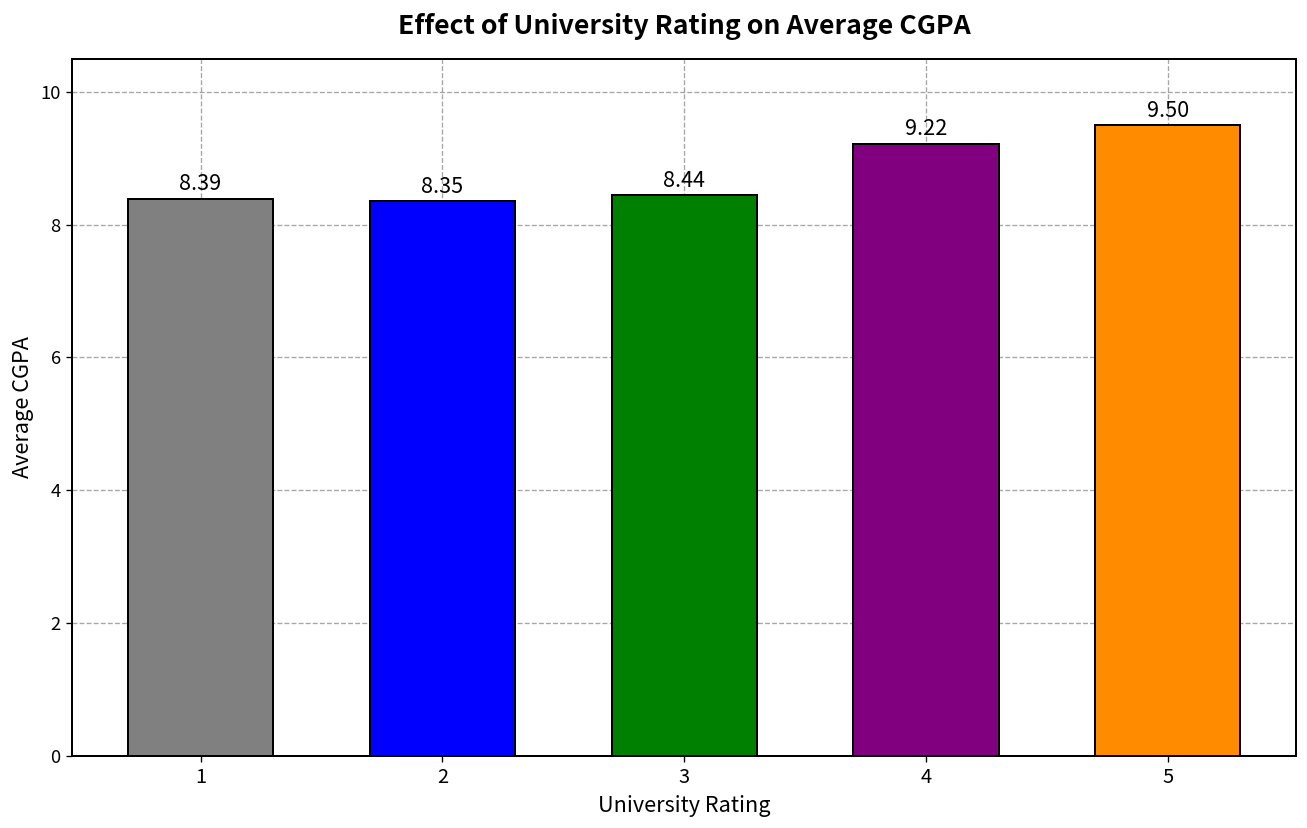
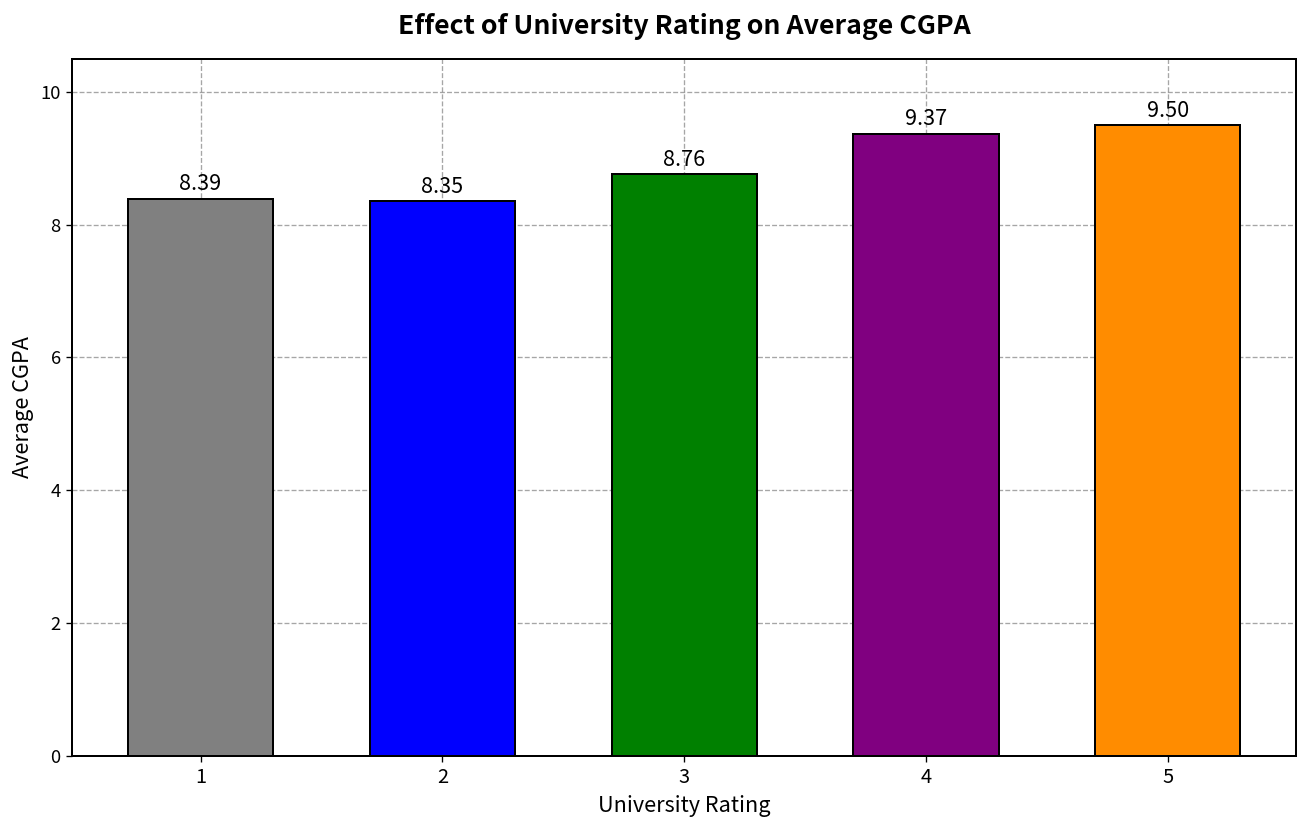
  {
    "1": 8.39,
    "2": 8.35,
-   "3": 8.44,
-   "4": 9.22,
+   "3": 8.76,
+   "4": 9.37,
    "5": 9.50
  }
